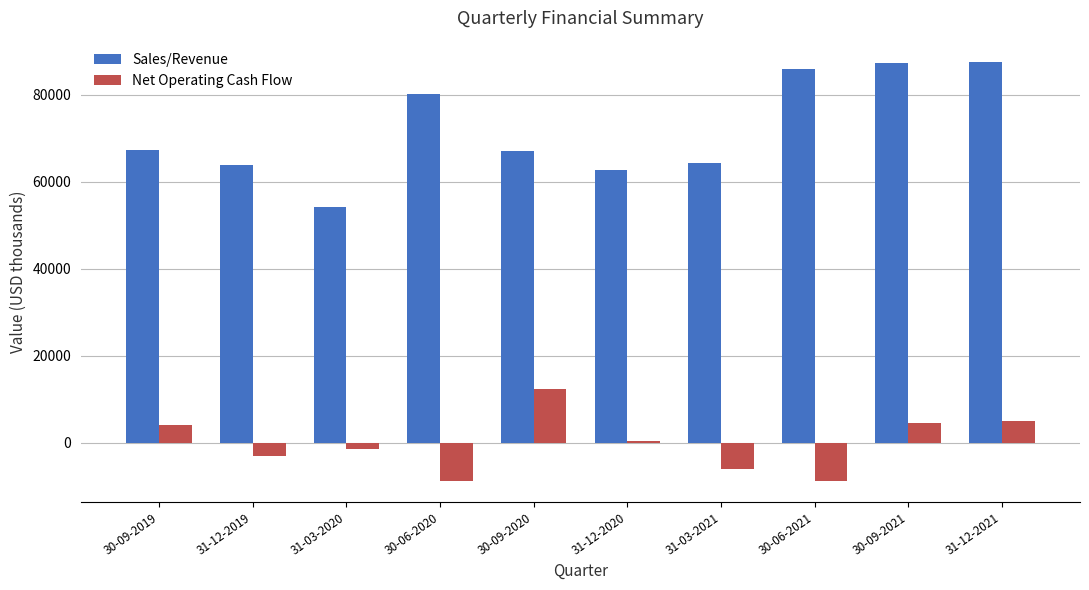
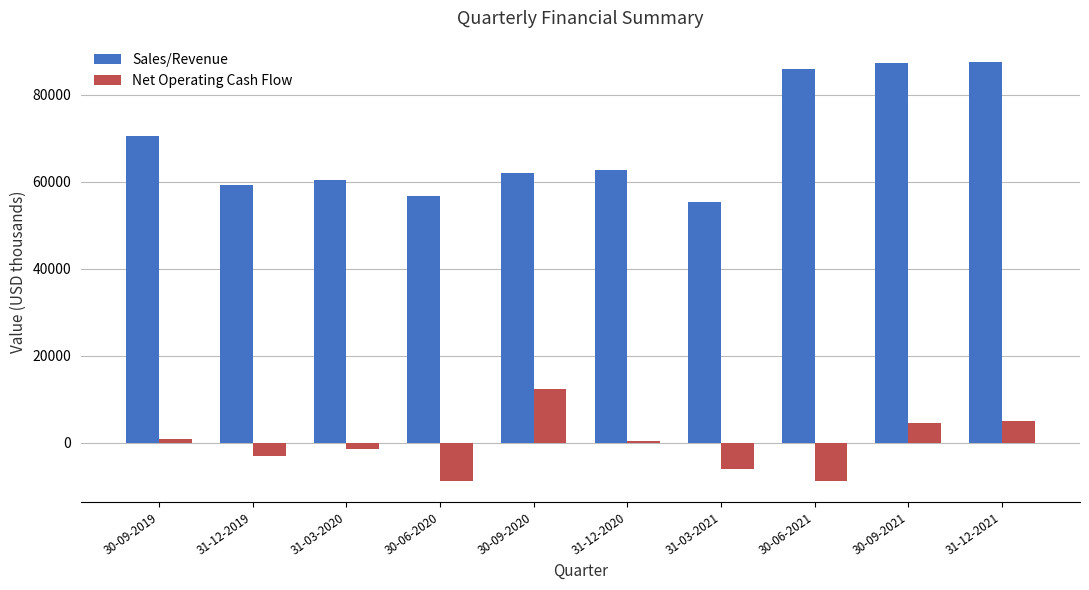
  {
    "Sales/Revenue": {
-     "30-09-2019": 67000,
-     "31-12-2019": 64000,
-     "31-03-2020": 54000,
-     "30-06-2020": 80000,
-     "30-09-2020": 67000,
+     "30-09-2019": 70000,
+     "31-12-2019": 59000,
+     "31-03-2020": 60000,
+     "30-06-2020": 57000,
+     "30-09-2020": 62000,
      "31-12-2020": 63000,
-     "31-03-2021": 64000,
+     "31-03-2021": 55000,
      "30-06-2021": 86000,
      "30-09-2021": 87000,
      "31-12-2021": 88000
    },
    "Net Operating Cash Flow": {
-     "30-09-2019": 4000,
+     "30-09-2019": 1000,
      "31-12-2019": -3000,
      "31-03-2020": -2000,
      "30-06-2020": -9000,
      "30-09-2020": 12000,
      "31-03-2021": -6000,
      "30-06-2021": -9000,
      "30-09-2021": 5000,
      "31-12-2021": 5000
    }
  }
